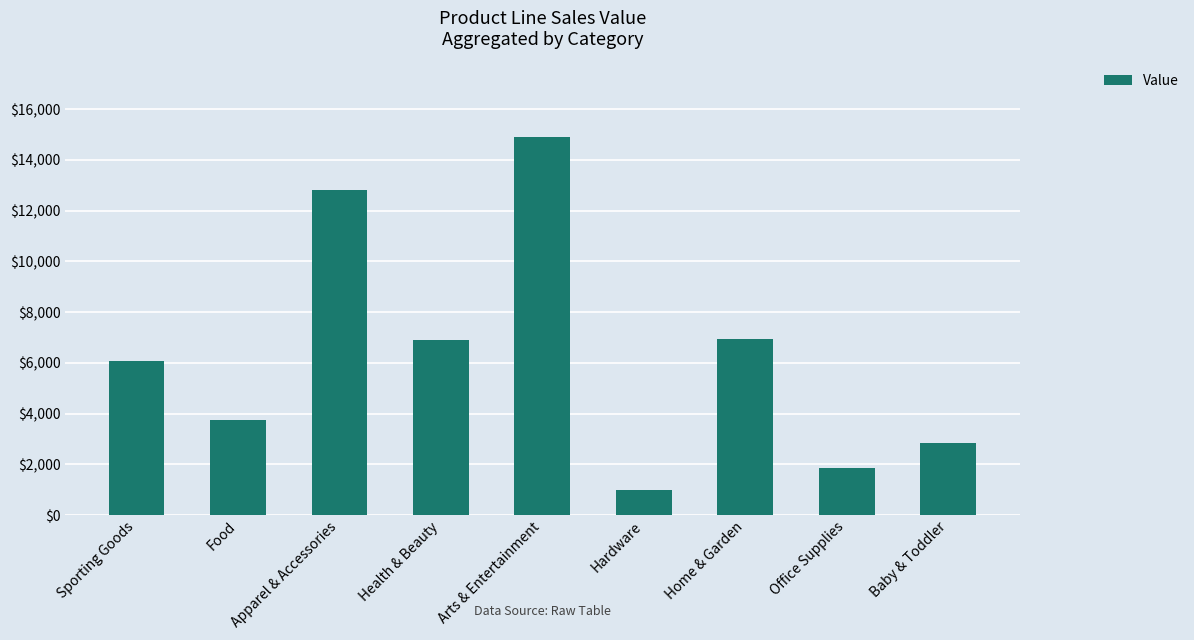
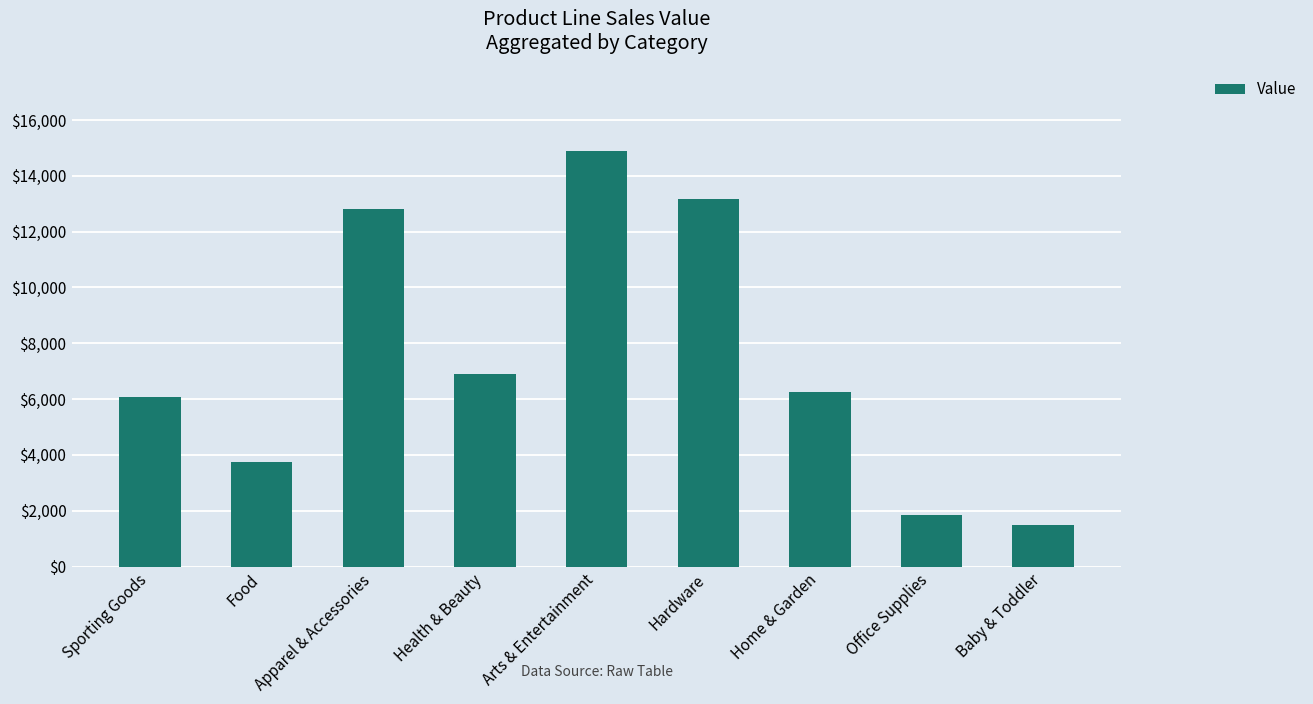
  {
    "Sporting Goods": "$6,100",
    "Food": "$3,800",
    "Apparel & Accessories": "$12,800",
    "Health & Beauty": "$6,900",
    "Arts & Entertainment": "$14,900",
-   "Hardware": "$1,000",
-   "Home & Garden": "$6,900",
+   "Hardware": "$13,200",
+   "Home & Garden": "$6,300",
    "Office Supplies": "$1,900",
-   "Baby & Toddler": "$2,800"
+   "Baby & Toddler": "$1,500"
  }
